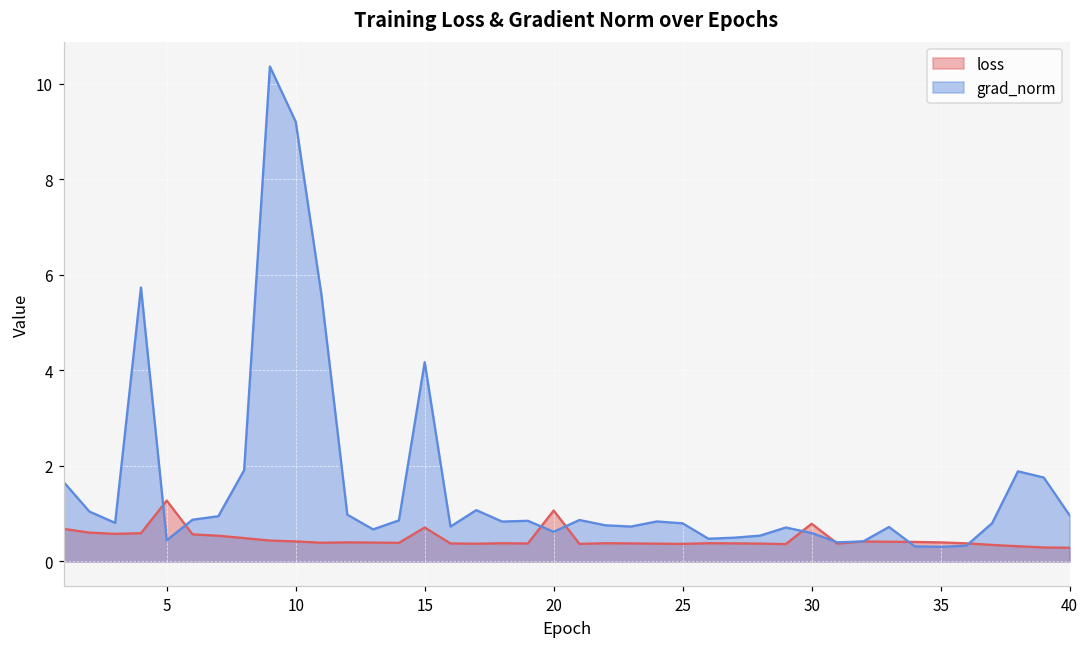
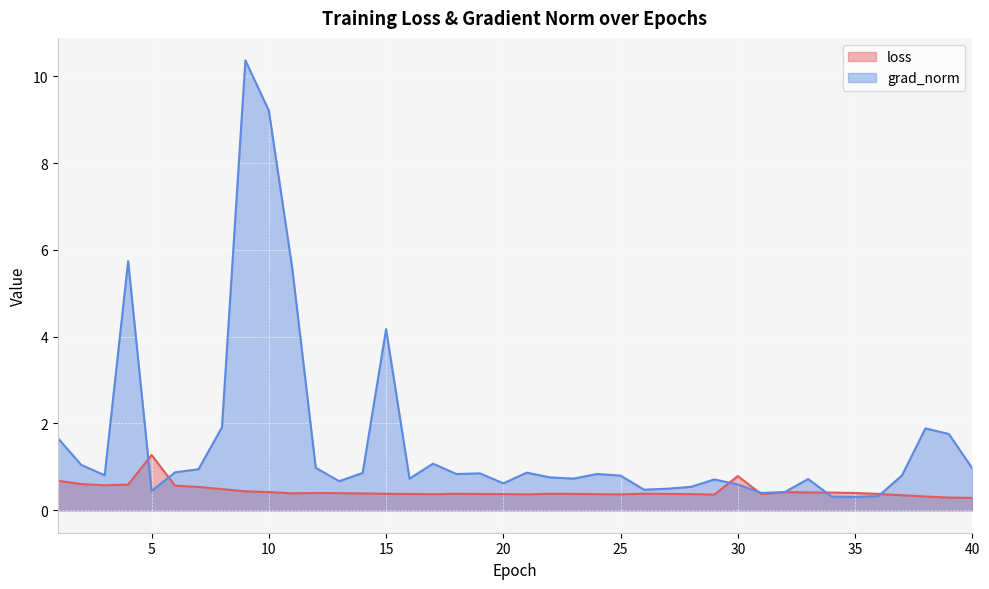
  {
    "loss": {
      "5": 1.3,
      "10": 0.4,
-     "15": 0.7,
-     "20": 1.1,
+     "15": 0.4,
+     "20": 0.4,
      "25": 0.4,
      "30": 0.8,
      "35": 0.4,
      "40": 0.3
    },
    "grad_norm": {
      "5": 0.4,
      "10": 9.2,
      "15": 4.2,
      "20": 0.6,
      "25": 0.8,
      "30": 0.6,
      "35": 0.3,
      "40": 1.0
    }
  }
